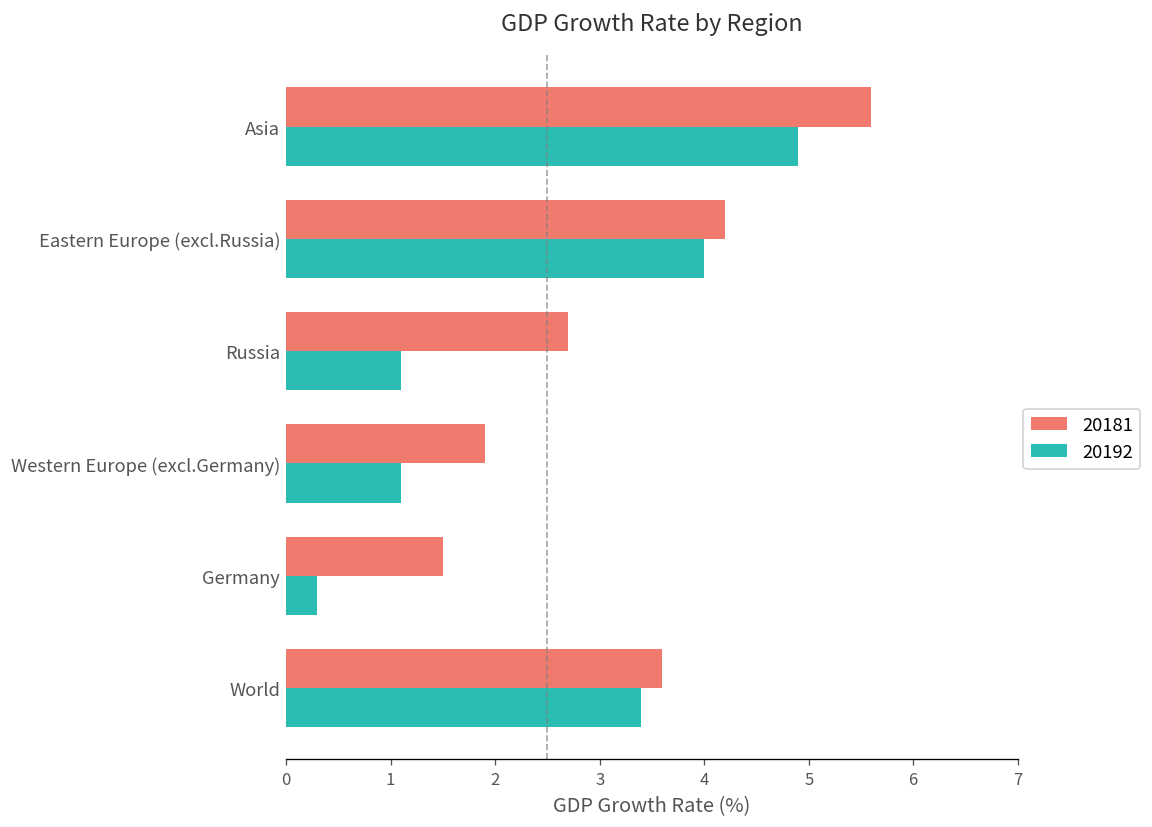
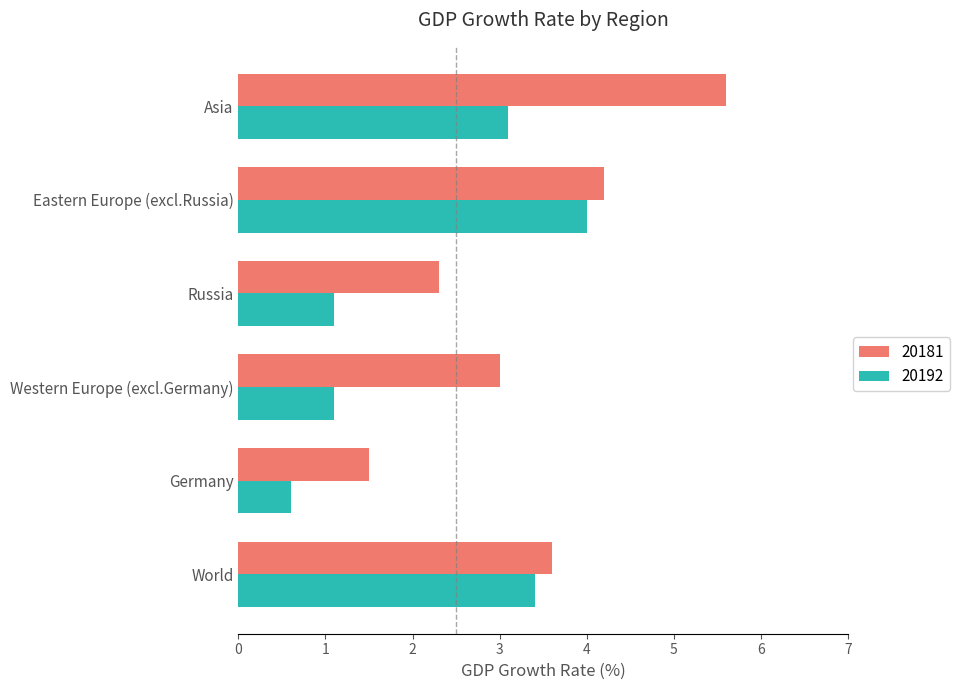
  {
    "20181": {
      "Asia": 5.6,
      "Eastern Europe (excl.Russia)": 4.2,
-     "Russia": 2.7,
-     "Western Europe (excl.Germany)": 1.9,
+     "Russia": 2.3,
+     "Western Europe (excl.Germany)": 3.0,
      "Germany": 1.5,
      "World": 3.6
    },
    "20192": {
-     "Asia": 4.9,
+     "Asia": 3.1,
      "Eastern Europe (excl.Russia)": 4.0,
      "Russia": 1.1,
      "Western Europe (excl.Germany)": 1.1,
-     "Germany": 0.3,
+     "Germany": 0.6,
      "World": 3.4
    }
  }
